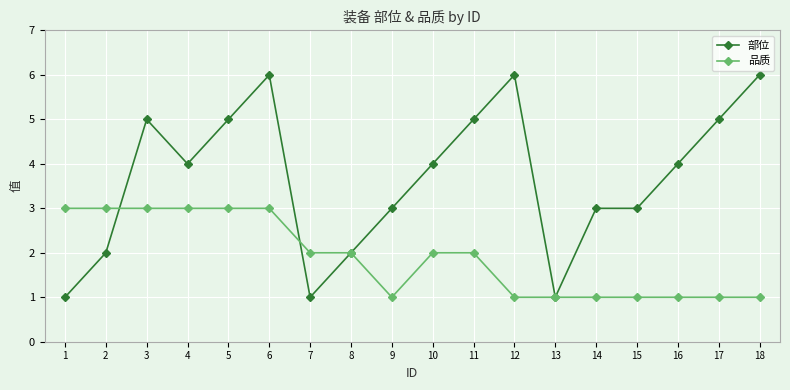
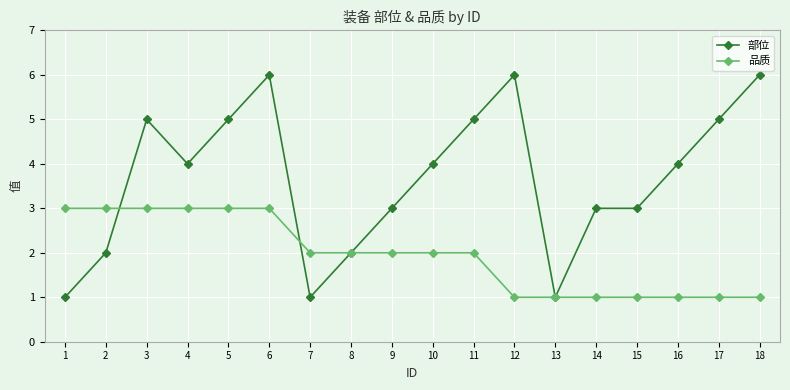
  {
    "部位": {
      "1": 1,
      "2": 2,
      "3": 5,
      "4": 4,
      "5": 5,
      "6": 6,
      "7": 1,
      "9": 3,
      "10": 4,
      "11": 5,
      "12": 6,
      "14": 3,
      "15": 3,
      "16": 4,
      "17": 5,
      "18": 6
    },
    "品质": {
      "1": 3,
      "2": 3,
      "3": 3,
      "4": 3,
      "5": 3,
      "6": 3,
      "7": 2,
-     "9": 1,
+     "9": 2,
      "10": 2,
      "11": 2,
      "12": 1,
      "14": 1,
      "15": 1,
      "16": 1,
      "17": 1,
      "18": 1
    }
  }
